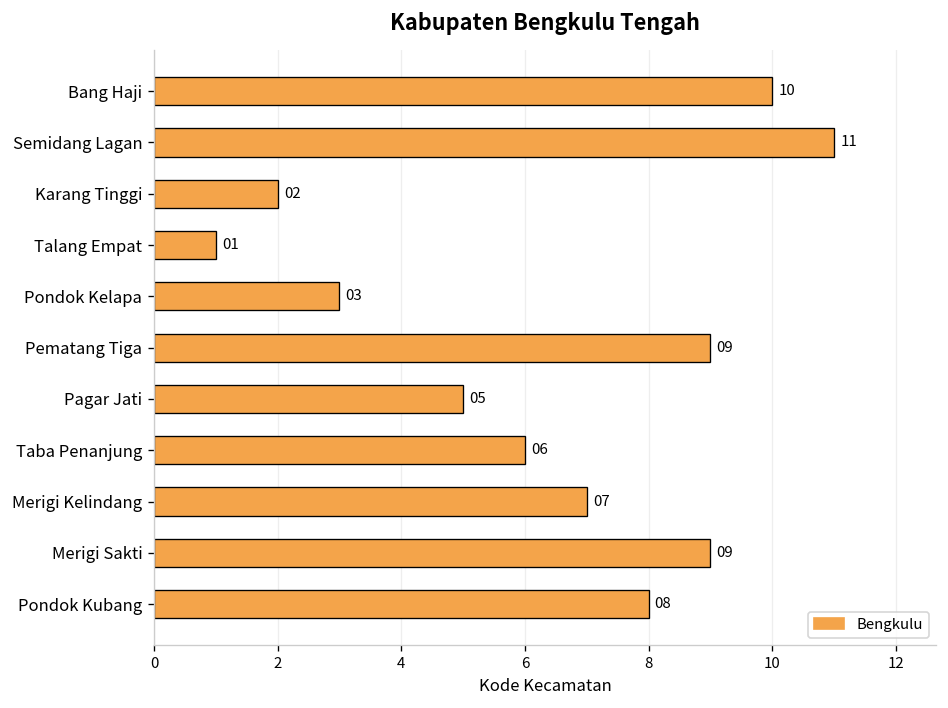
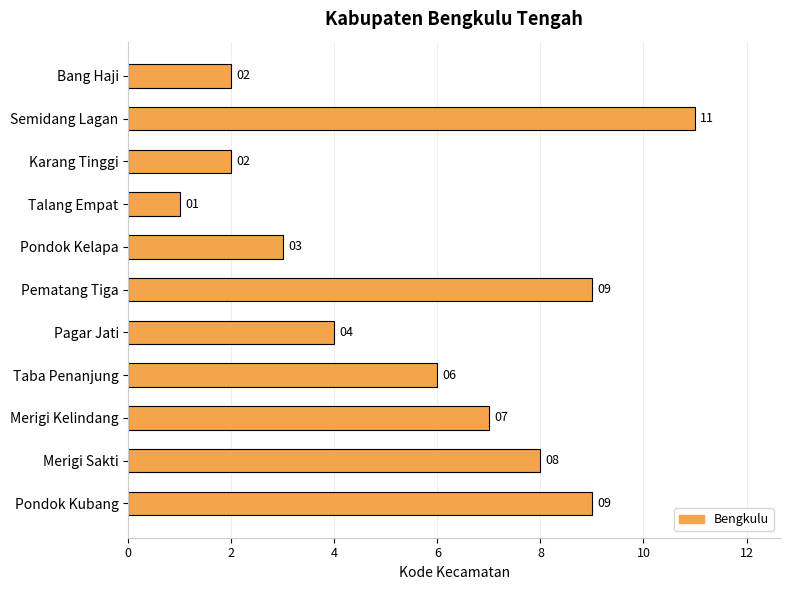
  {
-   "Bang Haji": "10",
+   "Bang Haji": "02",
    "Semidang Lagan": "11",
    "Karang Tinggi": "02",
    "Talang Empat": "01",
    "Pondok Kelapa": "03",
    "Pematang Tiga": "09",
-   "Pagar Jati": "05",
+   "Pagar Jati": "04",
    "Taba Penanjung": "06",
    "Merigi Kelindang": "07",
-   "Merigi Sakti": "09",
-   "Pondok Kubang": "08"
+   "Merigi Sakti": "08",
+   "Pondok Kubang": "09"
  }
